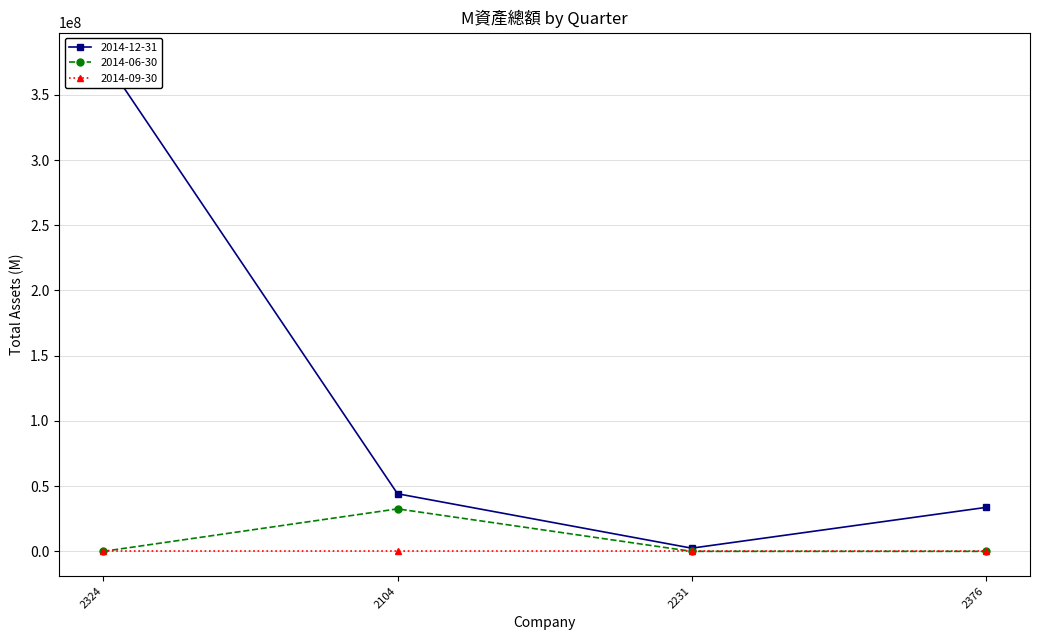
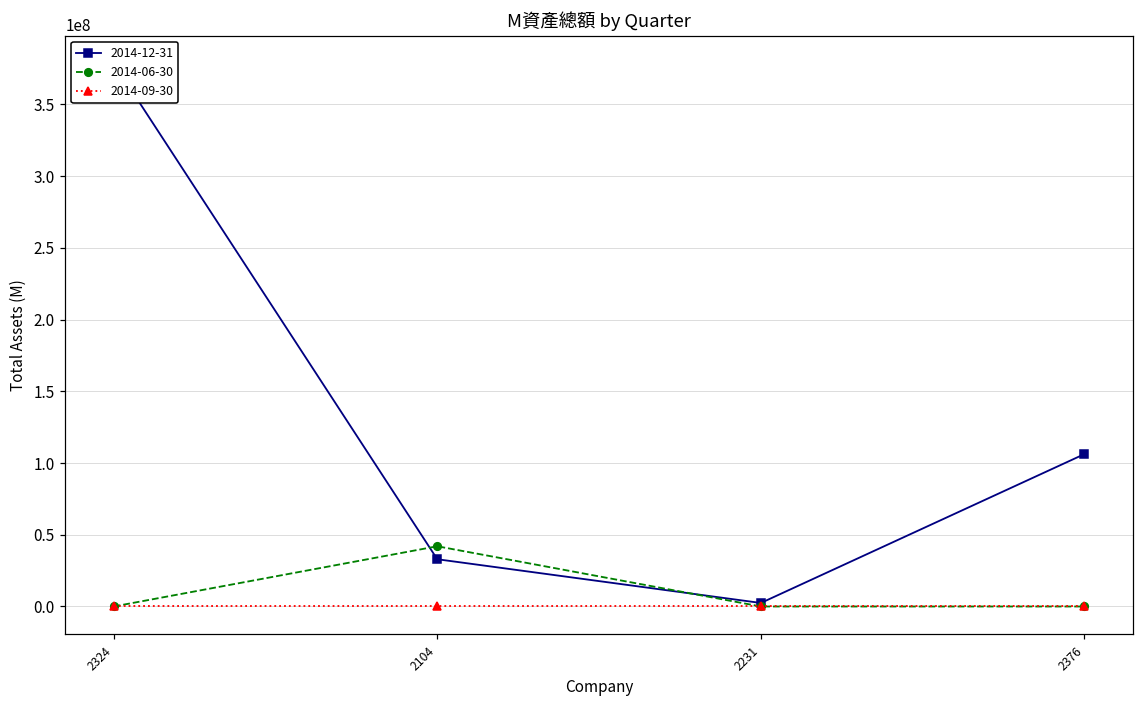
  {
    "2014-12-31": {
-     "2104": 44000000,
+     "2104": 33000000,
      "2231": 2000000,
-     "2376": 34000000
+     "2376": 106000000
    },
    "2014-06-30": {
-     "2104": 33000000
+     "2104": 42000000
    },
    "2014-09-30": {
      "2104": 0
    }
  }
